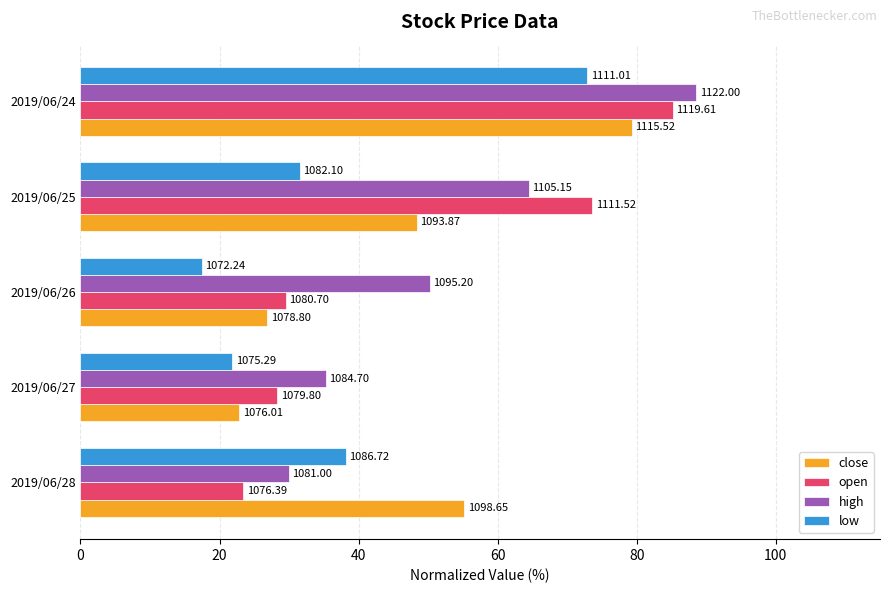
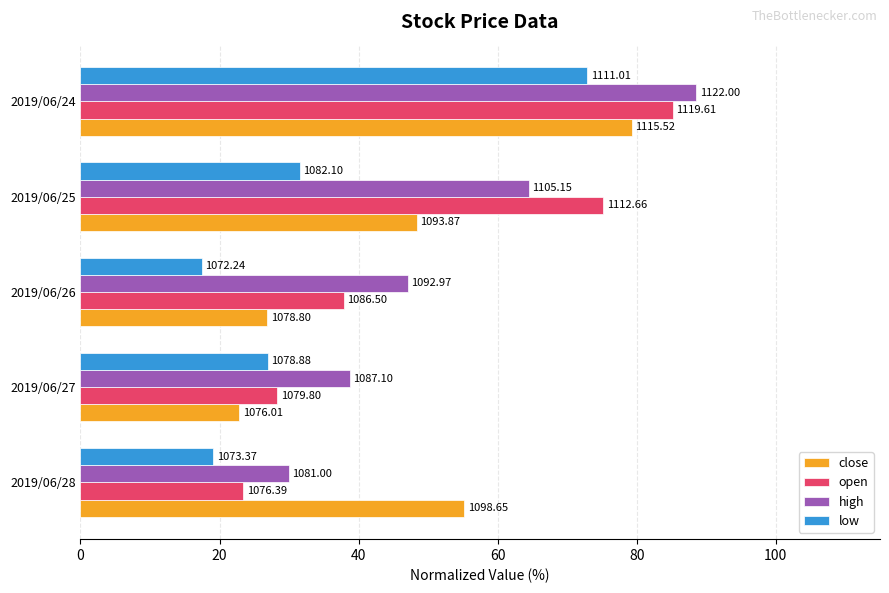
  {
    "open": {
-     "2019/06/25": 1111.52,
-     "2019/06/26": 1080.70
+     "2019/06/25": 1112.66,
+     "2019/06/26": 1086.50
    },
    "high": {
-     "2019/06/26": 1095.20,
-     "2019/06/27": 1084.70
+     "2019/06/26": 1092.97,
+     "2019/06/27": 1087.10
    },
    "low": {
-     "2019/06/27": 1075.29,
-     "2019/06/28": 1086.72
+     "2019/06/27": 1078.88,
+     "2019/06/28": 1073.37
    }
  }
